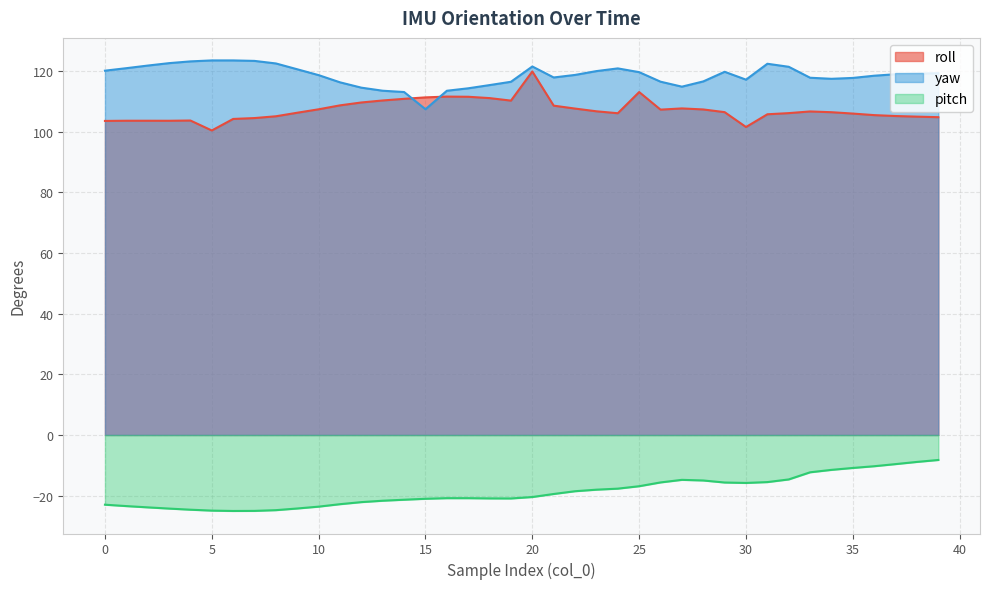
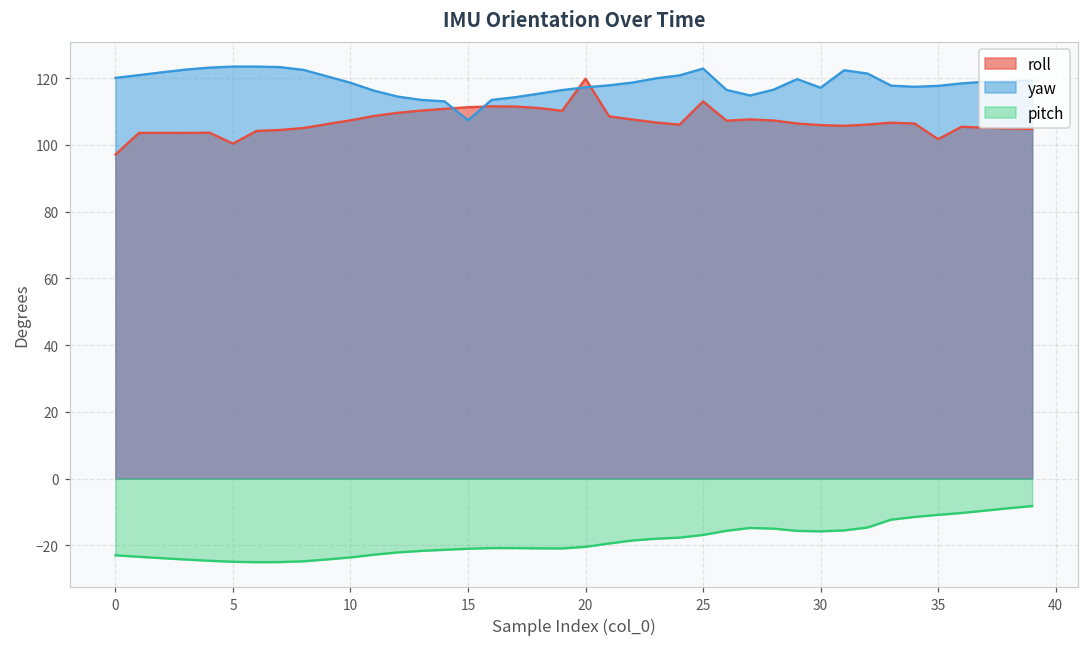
  {
    "roll": {
-     "0": 104,
+     "0": 97,
      "5": 100,
      "10": 107,
      "15": 111,
      "20": 120,
      "25": 113,
-     "30": 102,
-     "35": 106
+     "30": 106,
+     "35": 102
    },
    "yaw": {
      "0": 120,
      "5": 123,
      "10": 119,
      "15": 107,
-     "20": 121,
-     "25": 120,
+     "20": 117,
+     "25": 123,
      "30": 117,
      "35": 118
    }
  }
